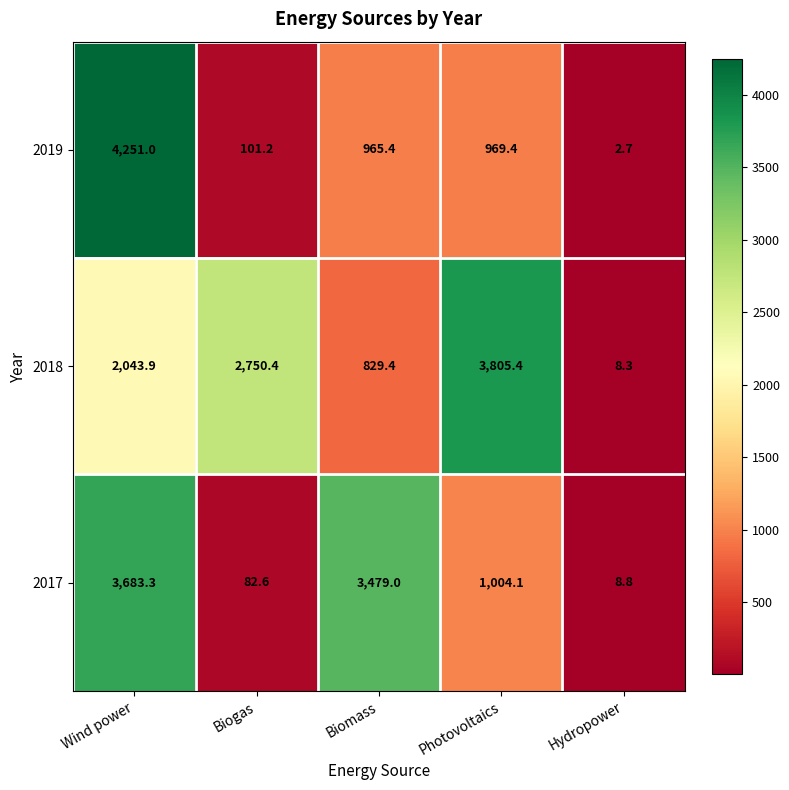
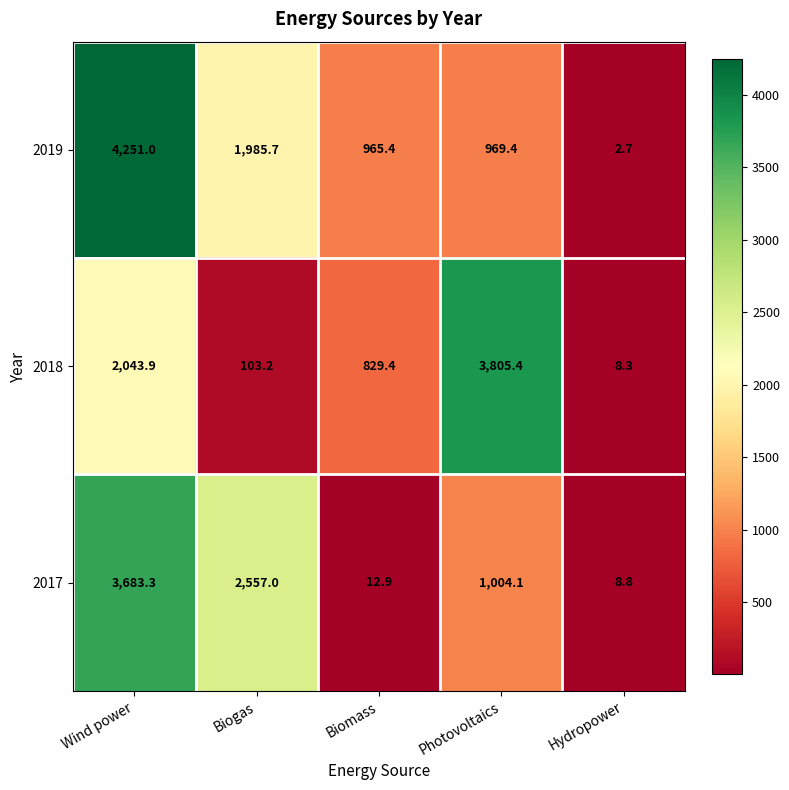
  {
    "2019": {
      "Wind power": "4,251.0",
-     "Biogas": "101.2",
+     "Biogas": "1,985.7",
      "Biomass": "965.4",
      "Photovoltaics": "969.4",
      "Hydropower": "2.7"
    },
    "2018": {
      "Wind power": "2,043.9",
-     "Biogas": "2,750.4",
+     "Biogas": "103.2",
      "Biomass": "829.4",
      "Photovoltaics": "3,805.4",
      "Hydropower": "8.3"
    },
    "2017": {
      "Wind power": "3,683.3",
-     "Biogas": "82.6",
-     "Biomass": "3,479.0",
+     "Biogas": "2,557.0",
+     "Biomass": "12.9",
      "Photovoltaics": "1,004.1",
      "Hydropower": "8.8"
    }
  }
